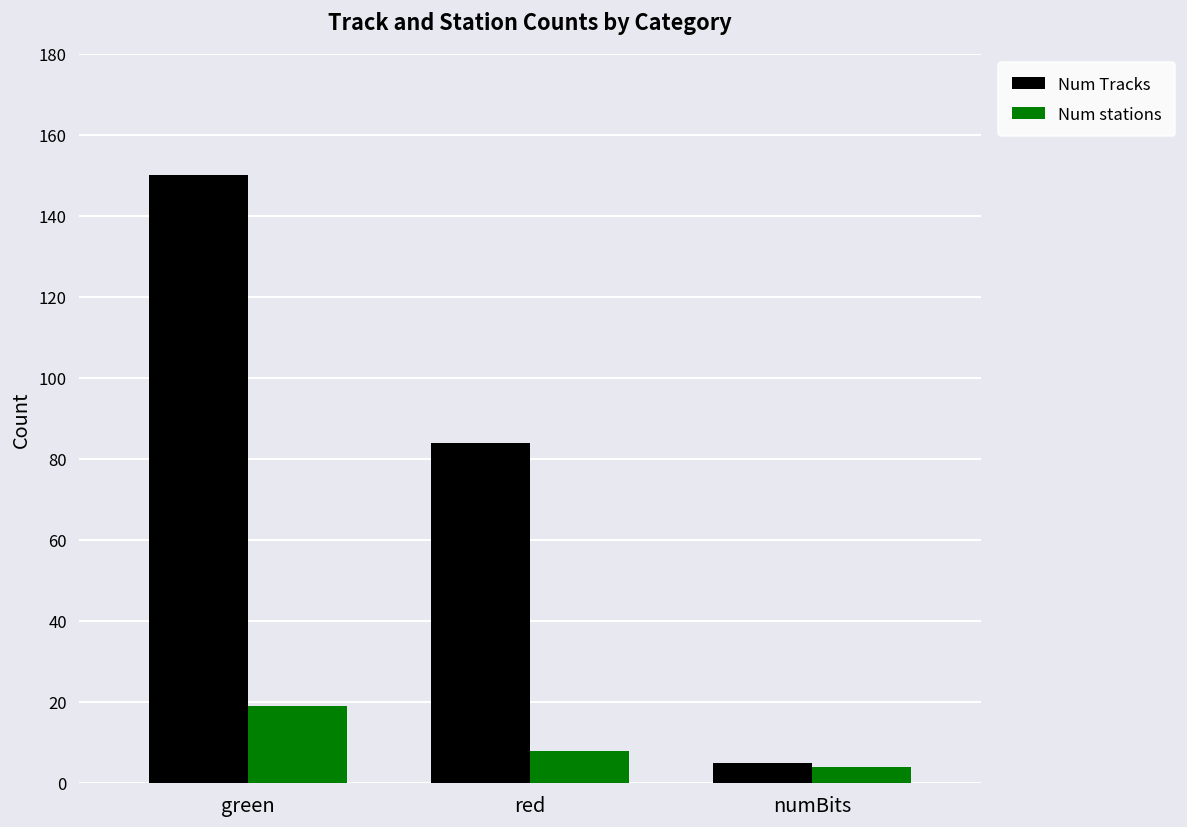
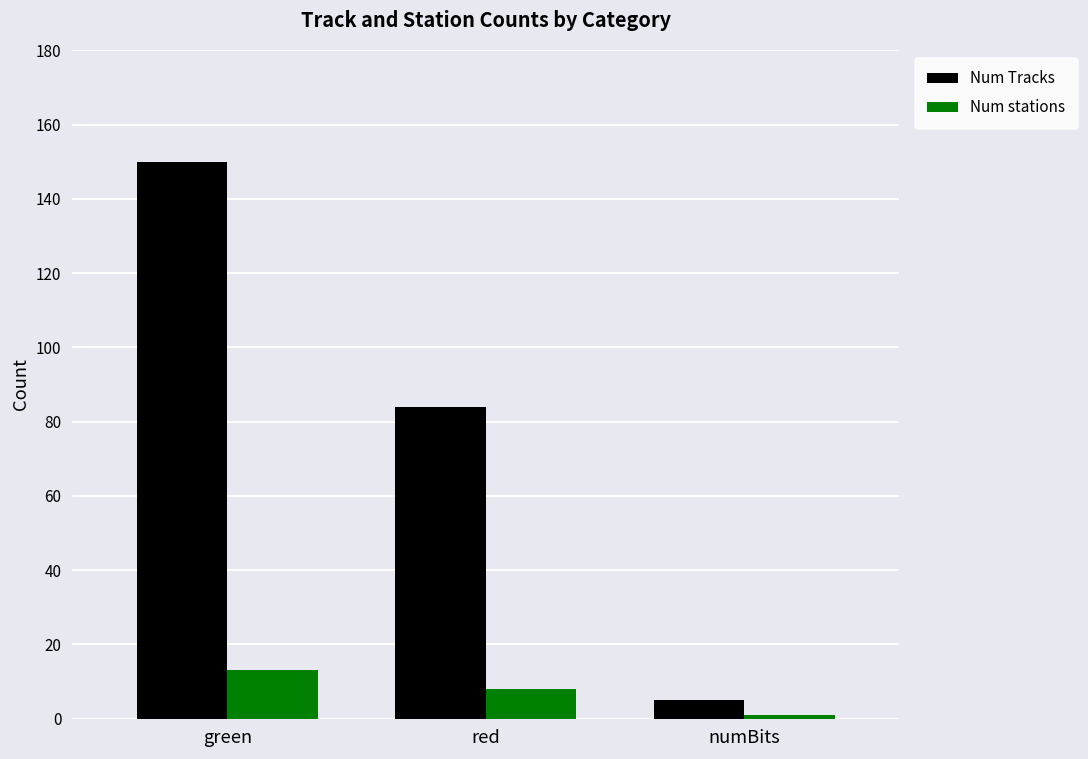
  {
    "Num Tracks": {
      "green": 150,
      "red": 84,
      "numBits": 5
    },
    "Num stations": {
-     "green": 19,
+     "green": 13,
      "red": 8,
-     "numBits": 4
+     "numBits": 1
    }
  }
